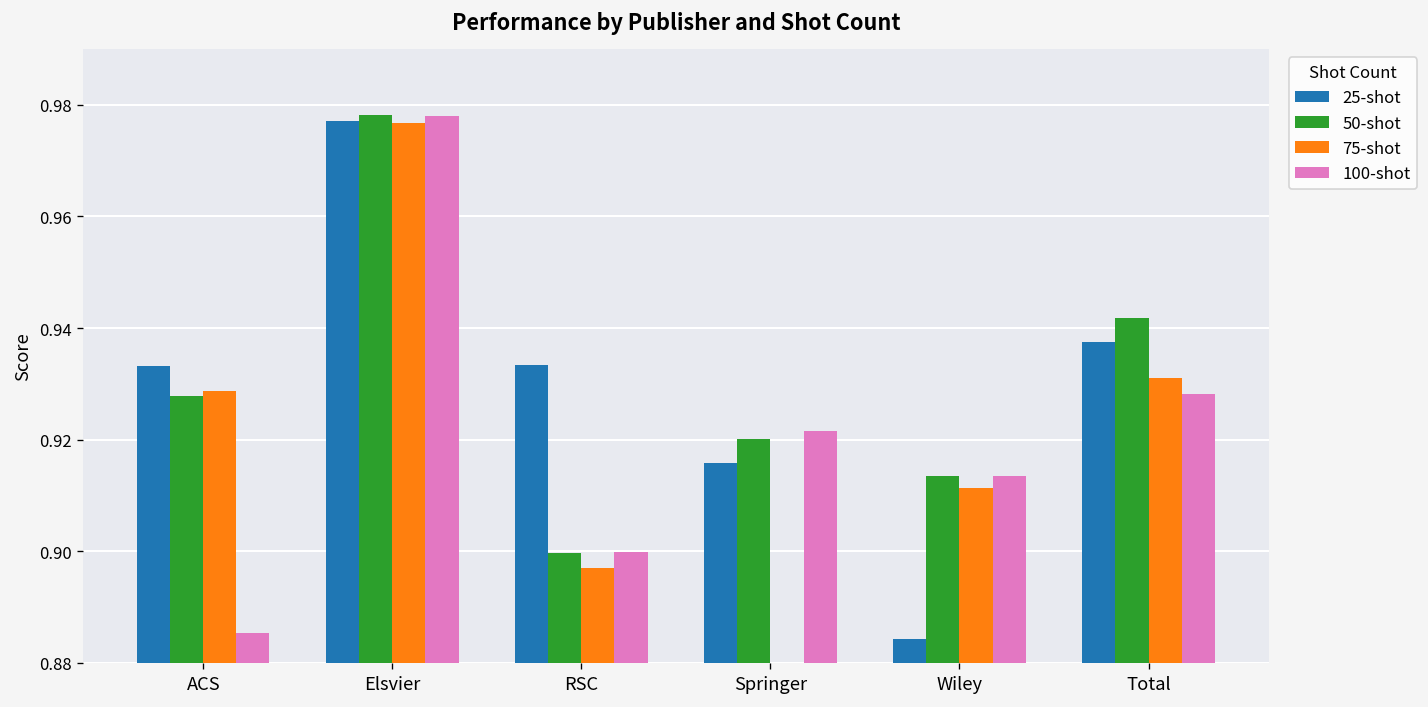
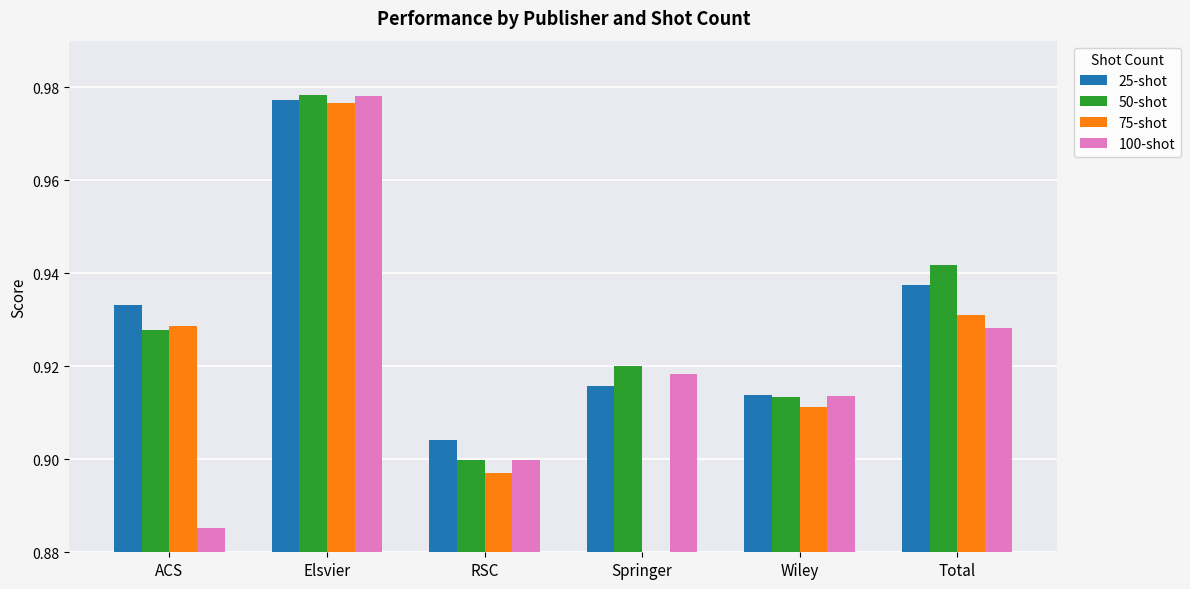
  {
    "25-shot": {
      "ACS": 0.933,
      "Elsvier": 0.977,
-     "RSC": 0.933,
+     "RSC": 0.904,
      "Springer": 0.916,
-     "Wiley": 0.884,
+     "Wiley": 0.914,
      "Total": 0.938
    },
    "50-shot": {
      "ACS": 0.928,
      "Elsvier": 0.978,
      "RSC": 0.900,
      "Springer": 0.920,
      "Wiley": 0.913,
      "Total": 0.942
    },
    "75-shot": {
      "ACS": 0.929,
      "Elsvier": 0.977,
      "RSC": 0.897,
      "Wiley": 0.911,
      "Total": 0.931
    },
    "100-shot": {
      "ACS": 0.885,
      "Elsvier": 0.978,
      "RSC": 0.900,
-     "Springer": 0.922,
+     "Springer": 0.918,
      "Wiley": 0.914,
      "Total": 0.928
    }
  }
